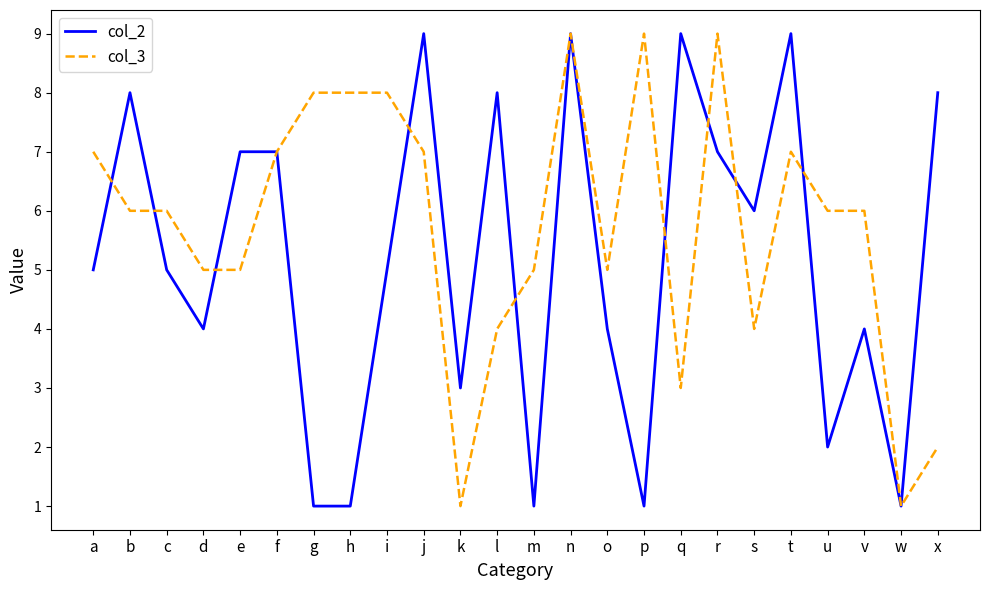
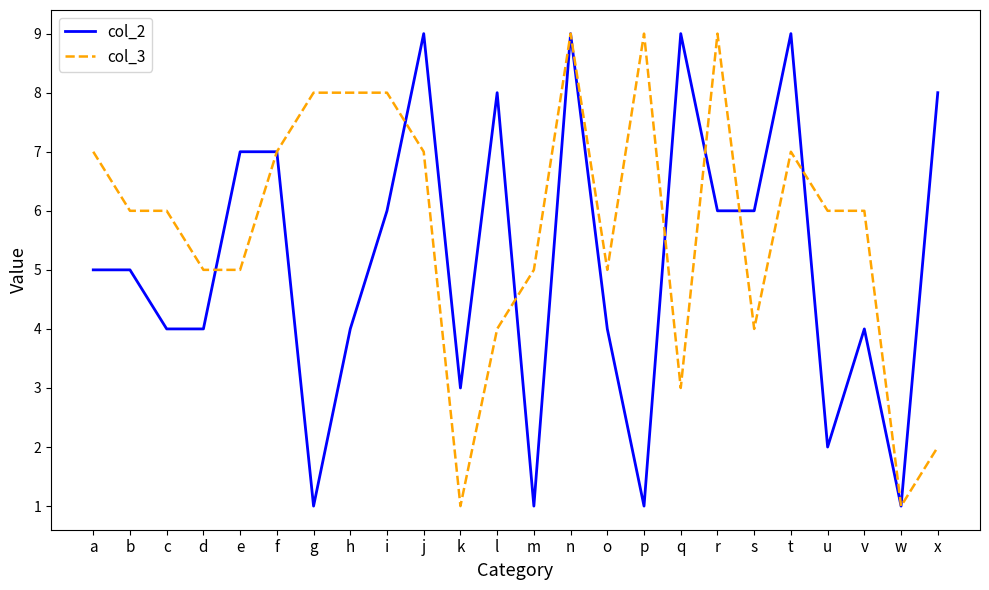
  {
    "col_2": {
      "a": 5,
-     "b": 8,
-     "c": 5,
+     "b": 5,
+     "c": 4,
      "d": 4,
      "e": 7,
      "g": 1,
-     "h": 1,
-     "i": 5,
+     "h": 4,
+     "i": 6,
      "j": 9,
      "k": 3,
      "l": 8,
      "m": 1,
      "o": 4,
      "p": 1,
      "q": 9,
-     "r": 7,
+     "r": 6,
      "s": 6,
      "t": 9,
      "u": 2,
      "v": 4,
      "x": 8
    },
    "col_3": {
      "a": 7,
      "b": 6,
      "c": 6,
      "d": 5,
      "e": 5,
      "g": 8,
      "h": 8,
      "i": 8,
      "j": 7,
      "k": 1,
      "l": 4,
      "m": 5,
      "o": 5,
      "p": 9,
      "q": 3,
      "r": 9,
      "s": 4,
      "t": 7,
      "u": 6,
      "v": 6,
      "x": 2
    }
  }
